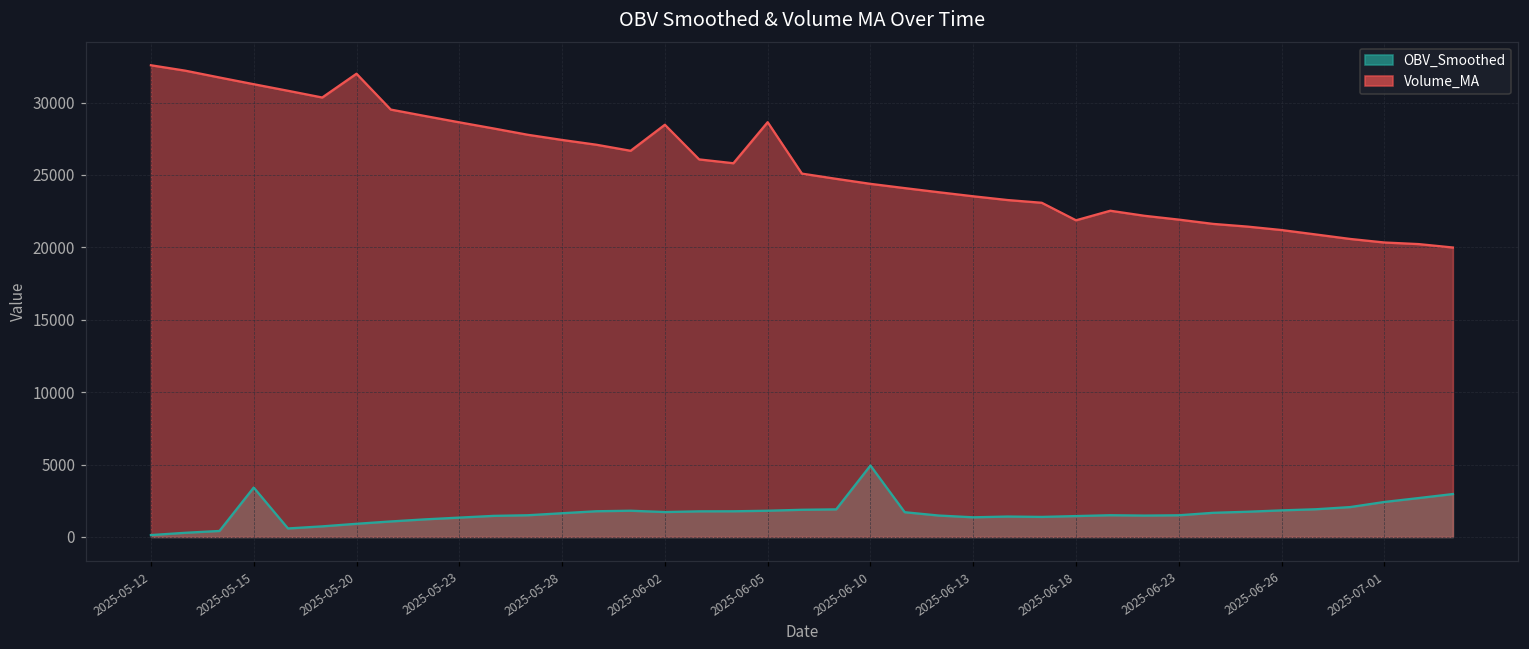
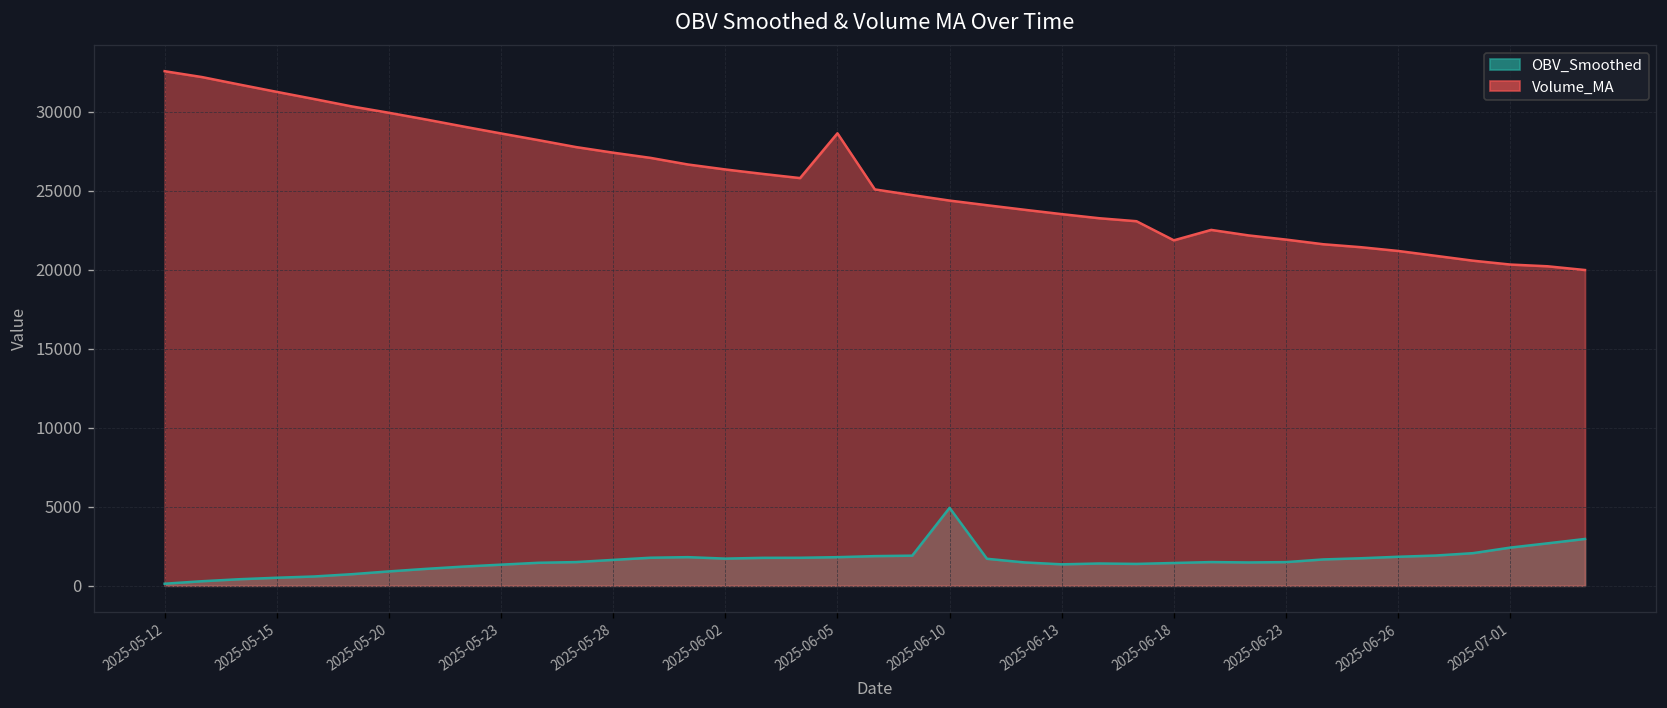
  {
    "OBV_Smoothed": {
      "2025-05-12": 100,
-     "2025-05-15": 3400,
+     "2025-05-15": 500,
      "2025-05-20": 900,
      "2025-05-23": 1300,
      "2025-05-28": 1600,
      "2025-06-02": 1700,
      "2025-06-05": 1800,
      "2025-06-10": 4900,
      "2025-06-13": 1400,
      "2025-06-18": 1400,
      "2025-06-23": 1500,
      "2025-06-26": 1800,
      "2025-07-01": 2400
    },
    "Volume_MA": {
      "2025-05-12": 32600,
      "2025-05-15": 31300,
-     "2025-05-20": 32000,
+     "2025-05-20": 29900,
      "2025-05-23": 28600,
      "2025-05-28": 27400,
-     "2025-06-02": 28500,
+     "2025-06-02": 26400,
      "2025-06-05": 28600,
      "2025-06-10": 24400,
      "2025-06-13": 23500,
      "2025-06-18": 21900,
      "2025-06-23": 21900,
      "2025-06-26": 21200,
      "2025-07-01": 20300
    }
  }
